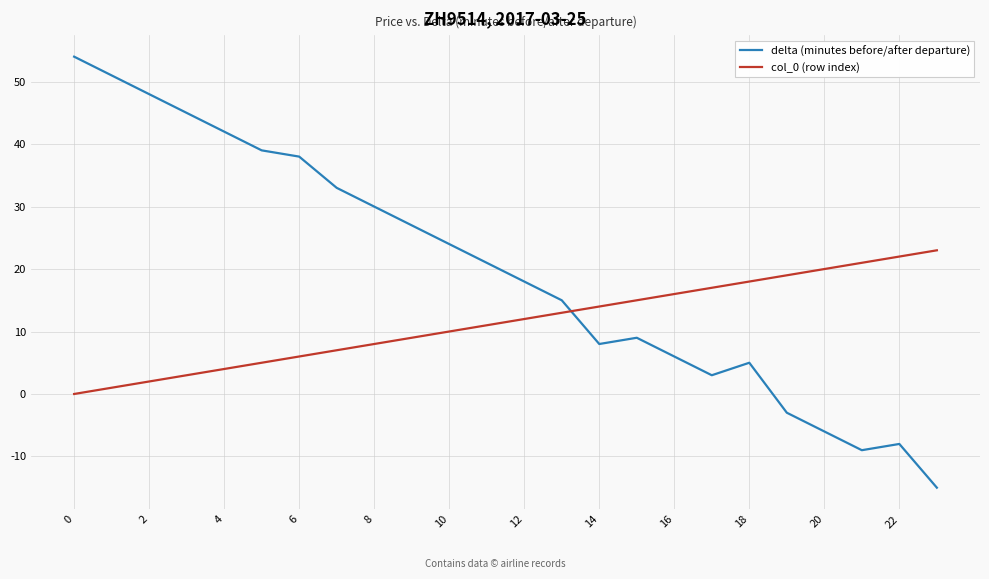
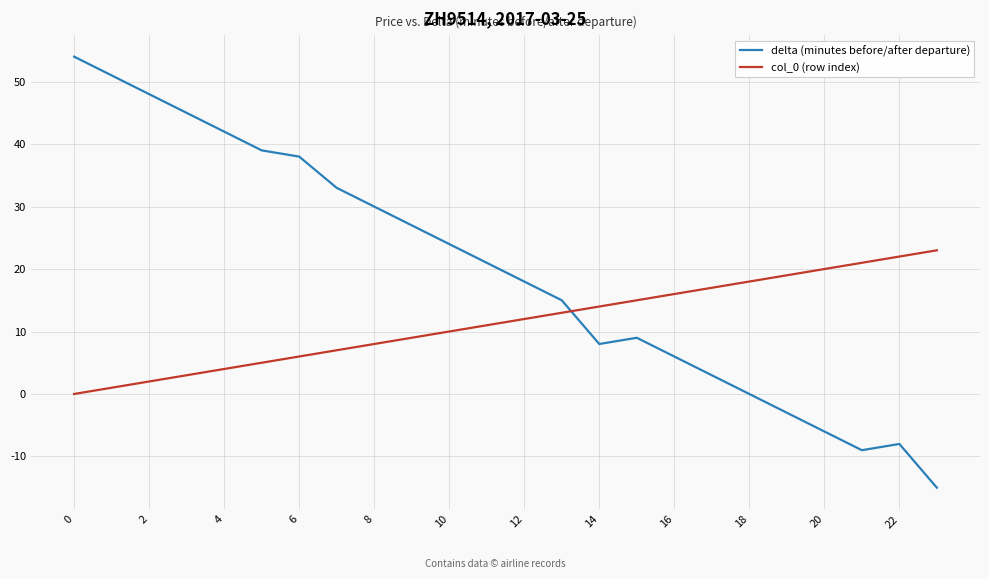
  {
    "delta (minutes before/after departure)": {
      "0": 54,
      "2": 48,
      "4": 42,
      "6": 38,
      "8": 30,
      "10": 24,
      "12": 18,
      "14": 8,
      "16": 6,
-     "18": 5,
+     "18": 0,
      "20": -6,
      "22": -8
    },
    "col_0 (row index)": {
      "0": 0,
      "2": 2,
      "4": 4,
      "6": 6,
      "8": 8,
      "10": 10,
      "12": 12,
      "14": 14,
      "16": 16,
      "18": 18,
      "20": 20,
      "22": 22
    }
  }
